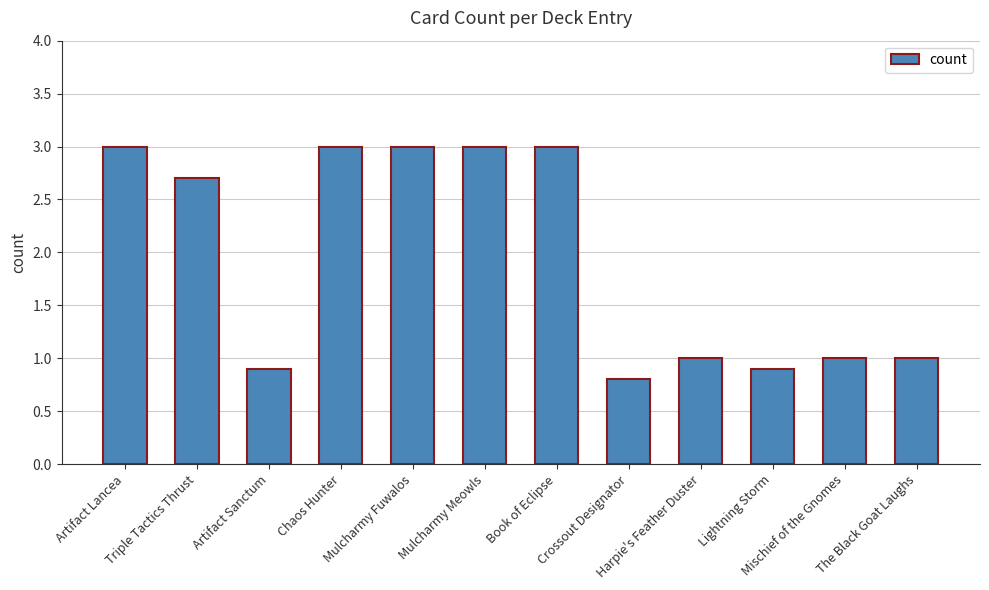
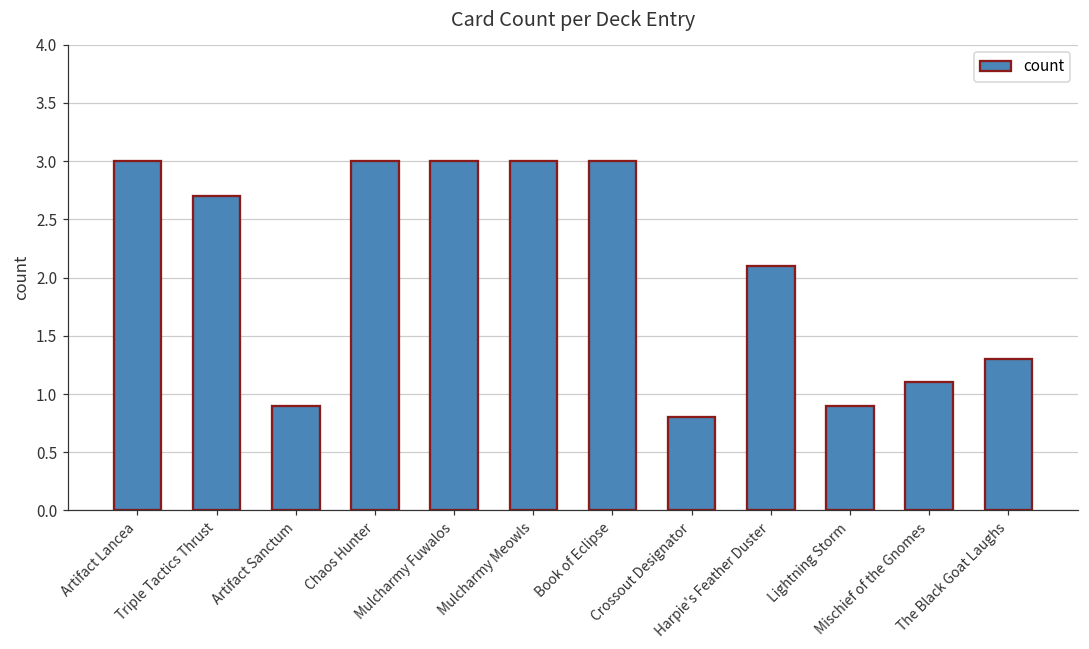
  {
    "Artifact Lancea": 3.0,
    "Triple Tactics Thrust": 2.7,
    "Artifact Sanctum": 0.9,
    "Chaos Hunter": 3.0,
    "Mulcharmy Fuwalos": 3.0,
    "Mulcharmy Meowls": 3.0,
    "Book of Eclipse": 3.0,
    "Crossout Designator": 0.8,
-   "Harpie's Feather Duster": 1.0,
+   "Harpie's Feather Duster": 2.1,
    "Lightning Storm": 0.9,
-   "Mischief of the Gnomes": 1.0,
-   "The Black Goat Laughs": 1.0
+   "Mischief of the Gnomes": 1.1,
+   "The Black Goat Laughs": 1.3
  }
